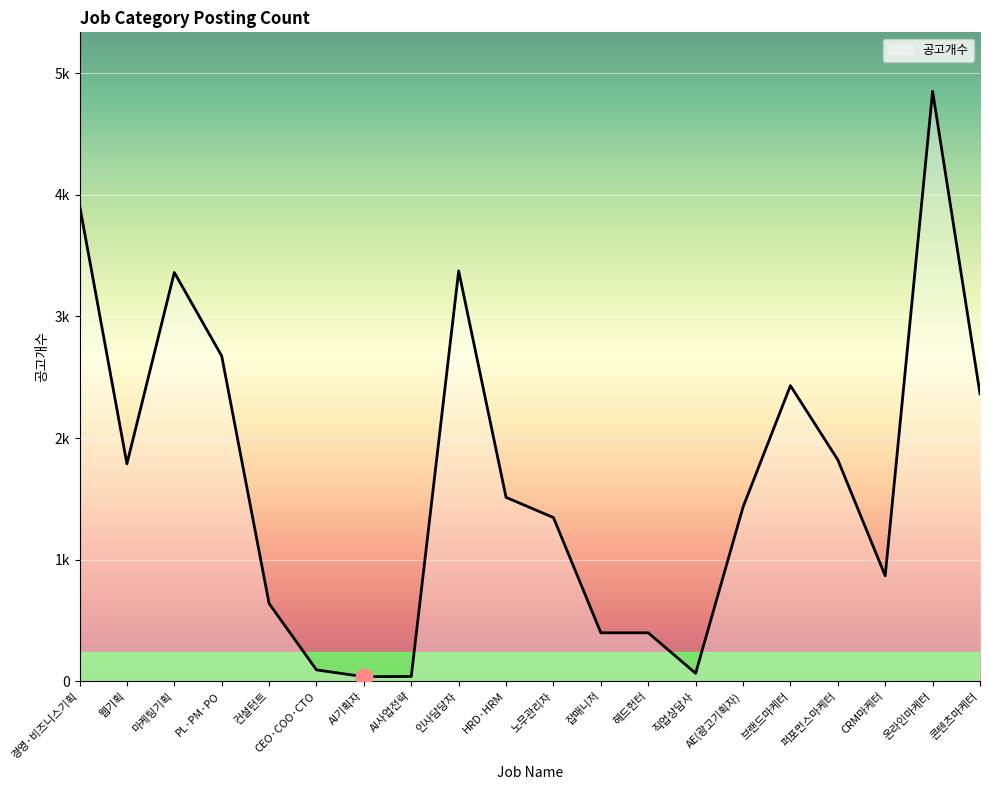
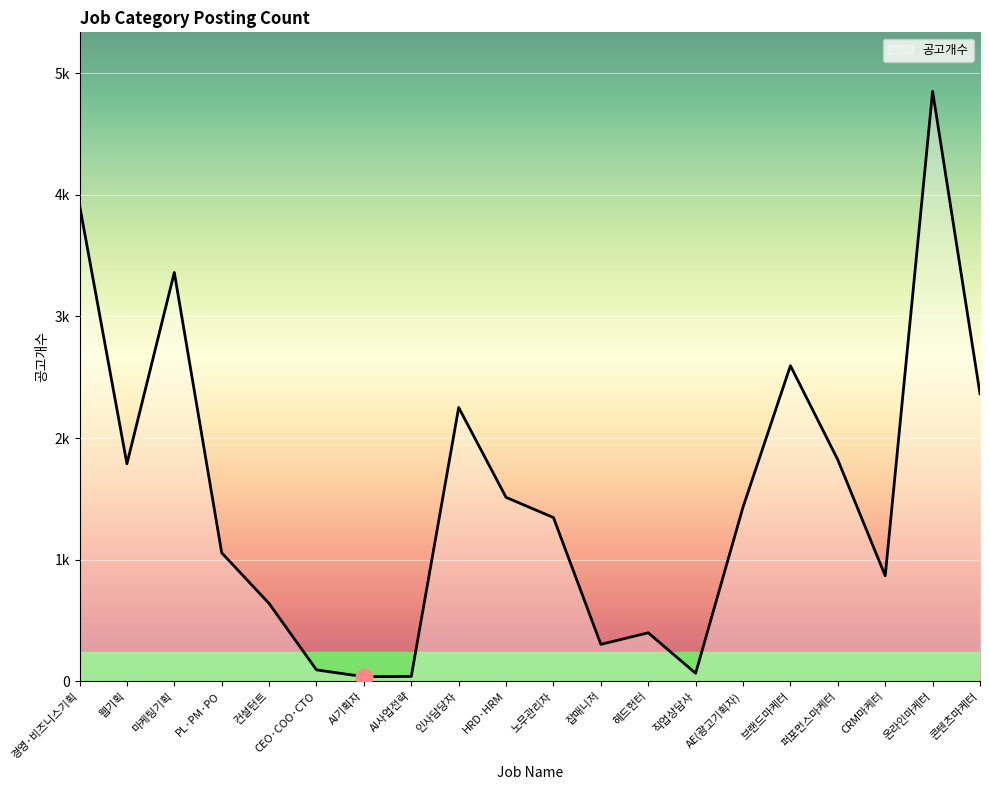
  {
    "공고개수": {
      "경영·비즈니스기획": 3920,
      "웹기획": 1790,
      "마케팅기획": 3360,
-     "PL·PM·PO": 2680,
+     "PL·PM·PO": 1060,
      "컨설턴트": 640,
-     "인사담당자": 3380,
+     "인사담당자": 2250,
      "HRD·HRM": 1510,
      "노무관리자": 1350,
-     "잡매니저": 400,
+     "잡매니저": 300,
      "헤드헌터": 400,
      "AE(광고기획자)": 1430,
-     "브랜드마케터": 2430,
+     "브랜드마케터": 2600,
      "퍼포먼스마케터": 1820,
      "CRM마케터": 870,
      "온라인마케터": 4850,
      "콘텐츠마케터": 2360
    }
  }
